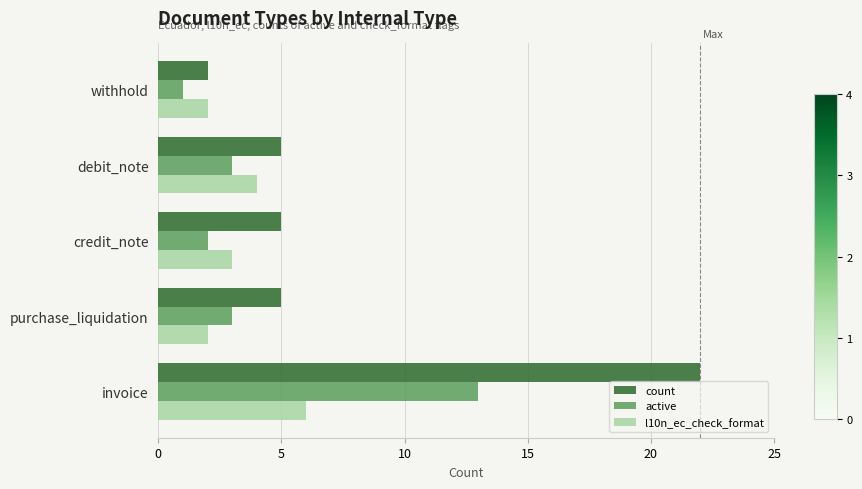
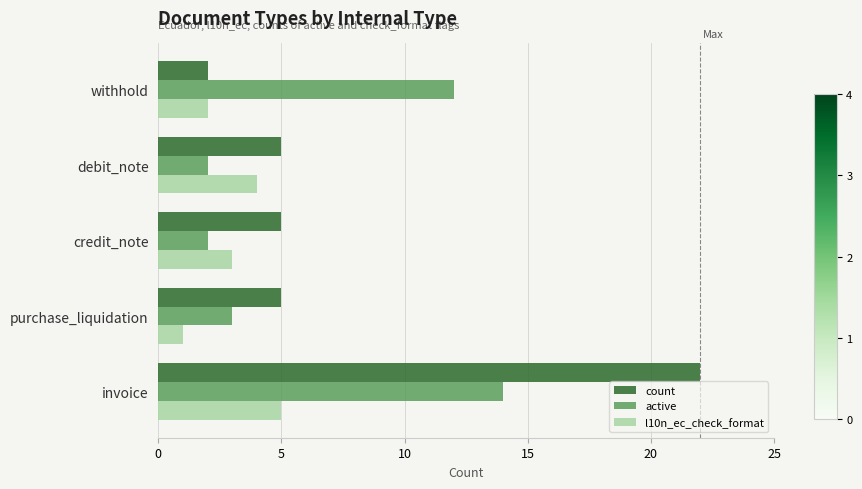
  {
    "count": {
      "withhold": 2,
      "debit_note": 5,
      "credit_note": 5,
      "purchase_liquidation": 5,
      "invoice": 22
    },
    "active": {
-     "withhold": 1,
-     "debit_note": 3,
+     "withhold": 12,
+     "debit_note": 2,
      "credit_note": 2,
      "purchase_liquidation": 3,
-     "invoice": 13
+     "invoice": 14
    },
    "l10n_ec_check_format": {
      "withhold": 2,
      "debit_note": 4,
      "credit_note": 3,
-     "purchase_liquidation": 2,
-     "invoice": 6
+     "purchase_liquidation": 1,
+     "invoice": 5
    }
  }
